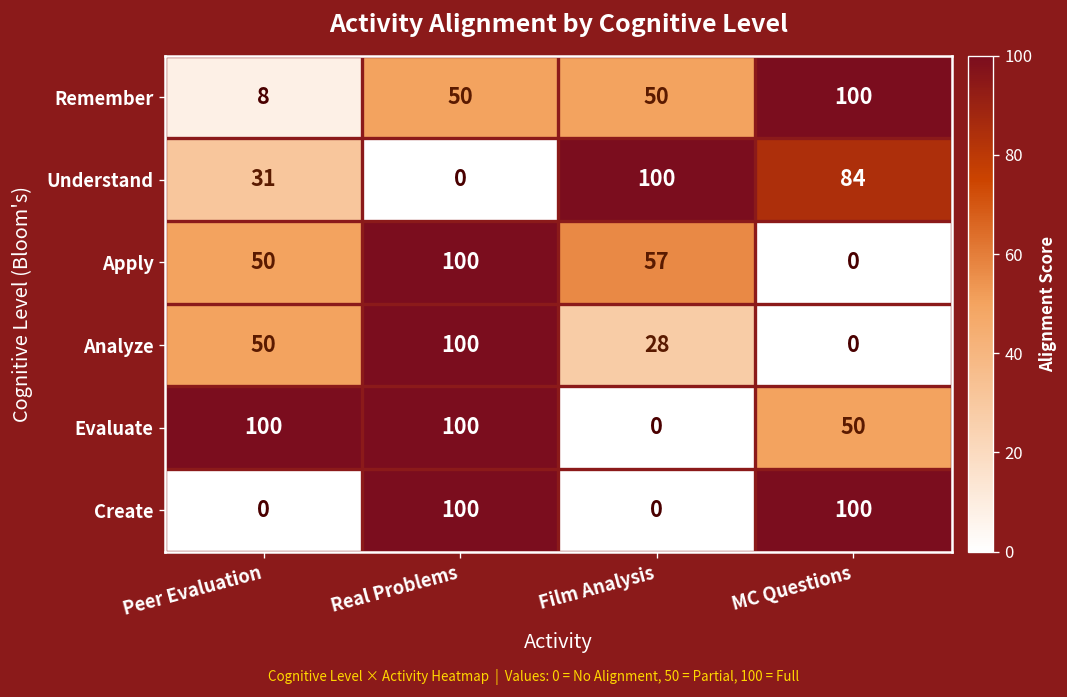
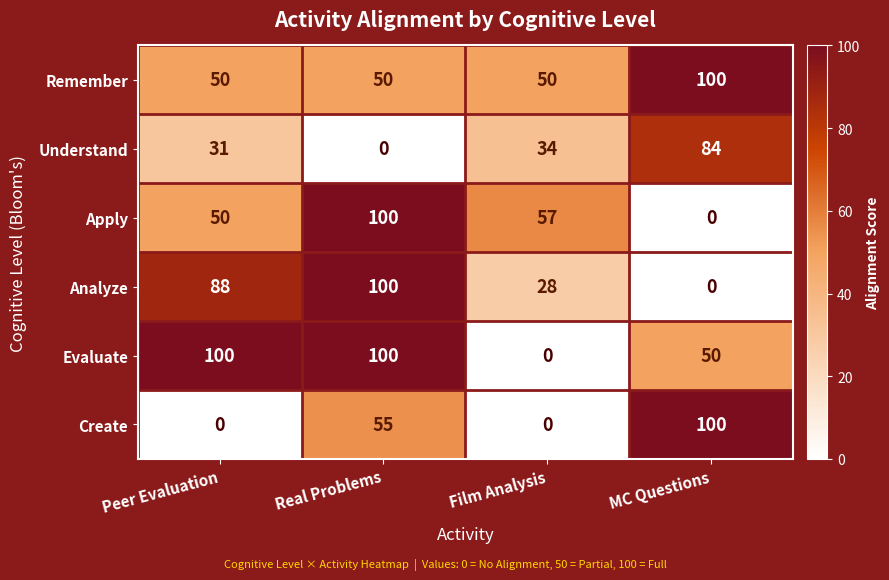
  {
    "Remember": {
-     "Peer Evaluation": 8,
+     "Peer Evaluation": 50,
      "Real Problems": 50,
      "Film Analysis": 50,
      "MC Questions": 100
    },
    "Understand": {
      "Peer Evaluation": 31,
      "Real Problems": 0,
-     "Film Analysis": 100,
+     "Film Analysis": 34,
      "MC Questions": 84
    },
    "Apply": {
      "Peer Evaluation": 50,
      "Real Problems": 100,
      "Film Analysis": 57,
      "MC Questions": 0
    },
    "Analyze": {
-     "Peer Evaluation": 50,
+     "Peer Evaluation": 88,
      "Real Problems": 100,
      "Film Analysis": 28,
      "MC Questions": 0
    },
    "Evaluate": {
      "Peer Evaluation": 100,
      "Real Problems": 100,
      "Film Analysis": 0,
      "MC Questions": 50
    },
    "Create": {
      "Peer Evaluation": 0,
-     "Real Problems": 100,
+     "Real Problems": 55,
      "Film Analysis": 0,
      "MC Questions": 100
    }
  }
